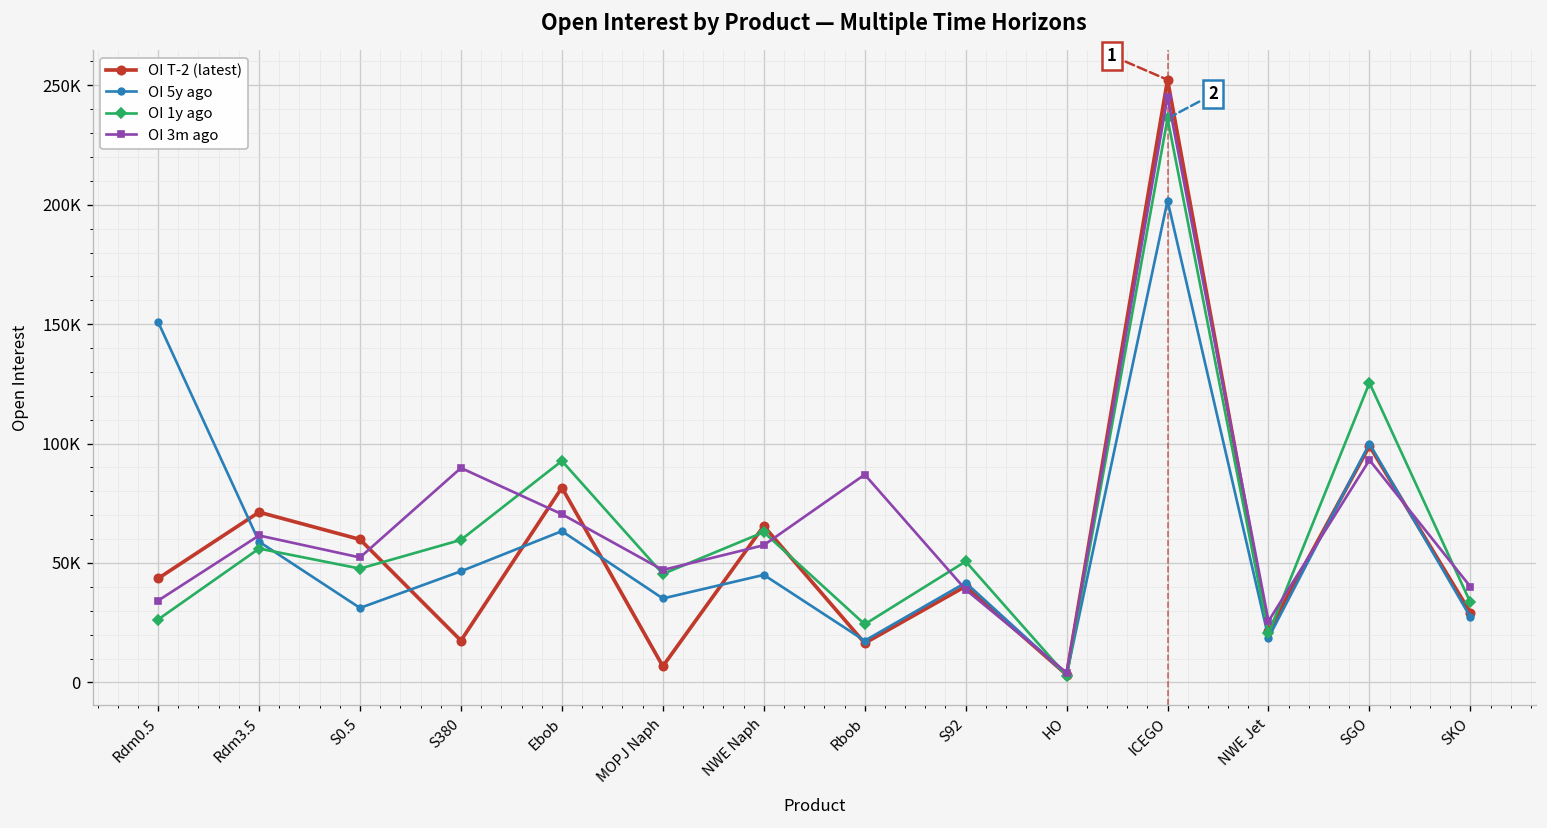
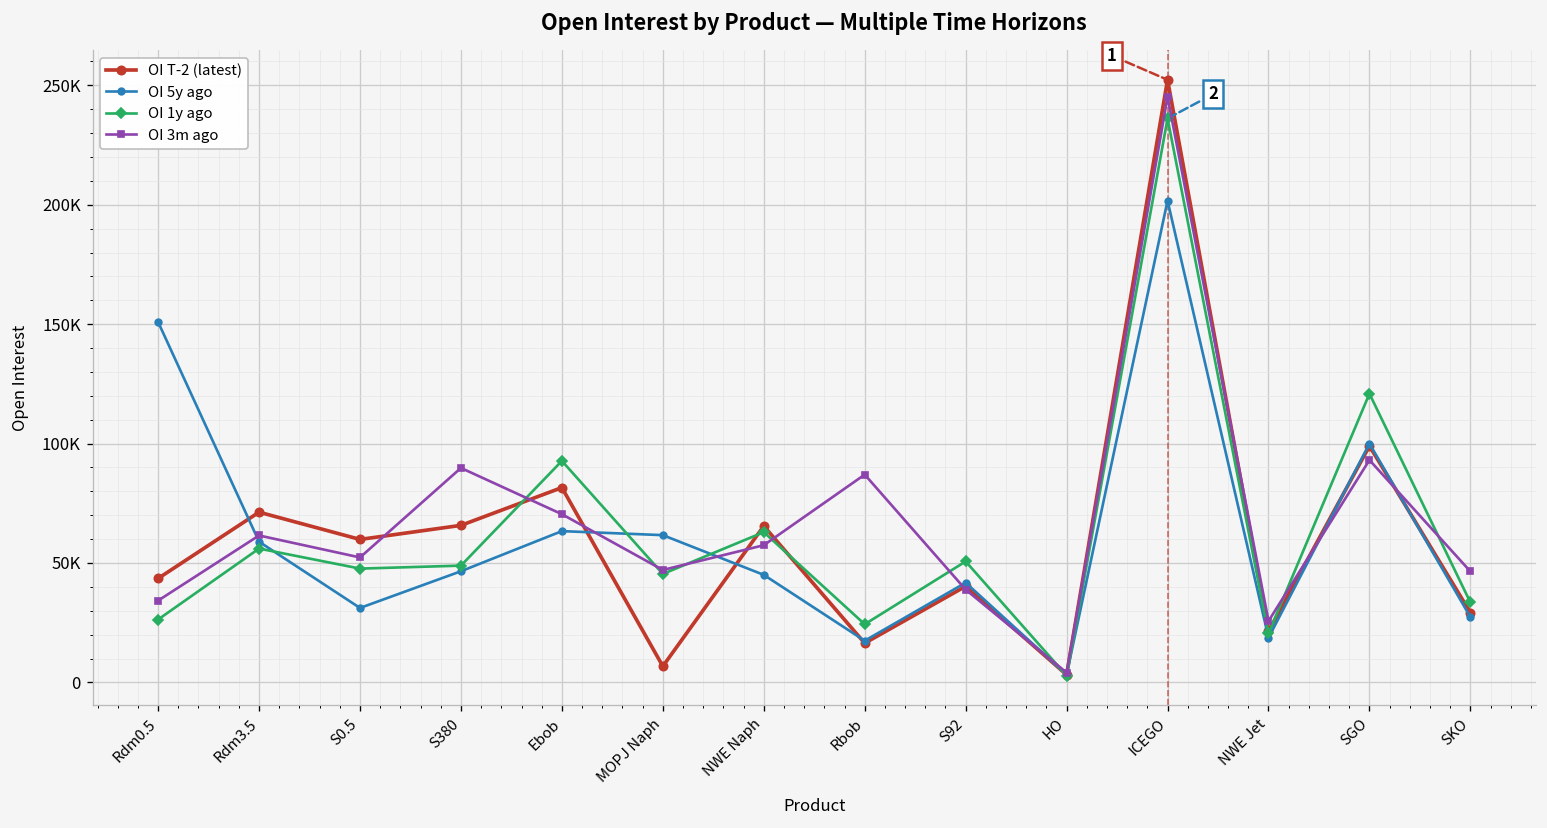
  {
    "OI T-2 (latest)": {
      "Rdm0.5": 44000,
      "Rdm3.5": 71000,
      "S0.5": 60000,
-     "S380": 18000,
+     "S380": 66000,
      "Ebob": 82000,
      "MOPJ Naph": 7000,
      "NWE Naph": 65000,
      "S92": 40000,
      "SKO": 29000
    },
    "OI 5y ago": {
      "Rdm0.5": 151000,
      "Rdm3.5": 59000,
      "S0.5": 31000,
      "S380": 47000,
      "Ebob": 63000,
-     "MOPJ Naph": 35000,
+     "MOPJ Naph": 62000,
      "NWE Naph": 45000,
      "S92": 42000,
      "ICEGO": 202000,
      "NWE Jet": 19000,
      "SKO": 27000
    },
    "OI 1y ago": {
      "Rdm0.5": 26000,
      "Rdm3.5": 56000,
      "S0.5": 48000,
-     "S380": 60000,
+     "S380": 49000,
      "Ebob": 93000,
      "MOPJ Naph": 45000,
      "NWE Naph": 63000,
      "Rbob": 24000,
      "S92": 51000,
-     "SGO": 125000,
+     "SGO": 121000,
      "SKO": 33000
    },
    "OI 3m ago": {
      "Rdm0.5": 34000,
      "Rdm3.5": 62000,
      "S0.5": 52000,
      "S380": 90000,
      "Ebob": 70000,
      "MOPJ Naph": 47000,
      "NWE Naph": 57000,
      "Rbob": 87000,
      "S92": 39000,
      "NWE Jet": 26000,
      "SGO": 93000,
-     "SKO": 40000
+     "SKO": 46000
    }
  }
